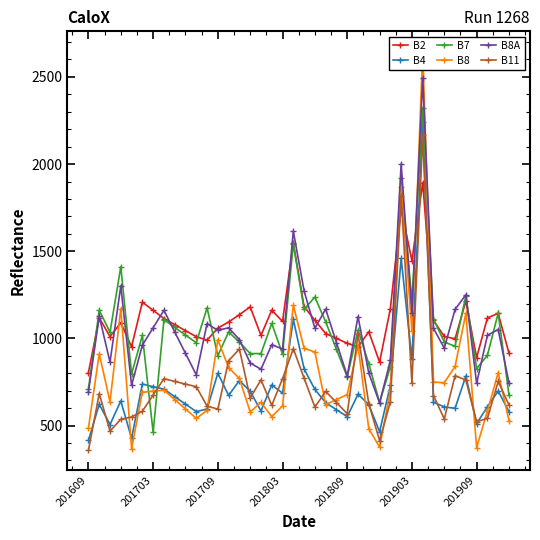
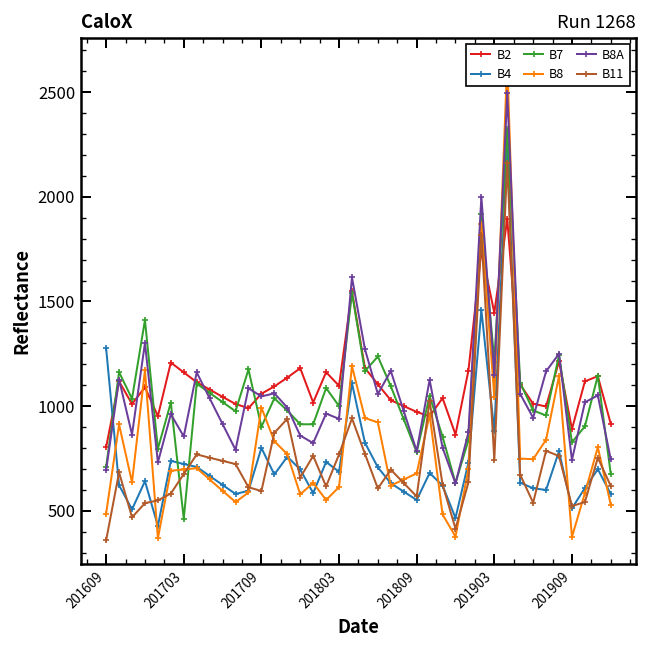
  {
    "B2": {
      "201609": 800,
      "201703": 1160,
      "201803": 1100,
      "201809": 970,
      "201903": 1450,
      "201909": 890
    },
    "B4": {
-     "201609": 420,
+     "201609": 1280,
      "201703": 720,
      "201709": 800,
      "201803": 690,
      "201809": 550,
      "201903": 880
    },
    "B7": {
      "201609": 710,
      "201703": 460,
      "201709": 900,
-     "201803": 910,
+     "201803": 1000,
      "201903": 1210,
      "201909": 830
    },
    "B8": {
      "201609": 490,
      "201703": 700,
      "201709": 990,
      "201803": 610,
      "201809": 680,
      "201903": 1040,
      "201909": 370
    },
    "B8A": {
      "201609": 690,
-     "201703": 1060,
+     "201703": 860,
      "201803": 940,
      "201903": 1150,
      "201909": 740
    },
    "B11": {
      "201609": 360,
      "201703": 680,
      "201709": 590,
      "201803": 770,
      "201809": 570,
      "201903": 740
    }
  }
